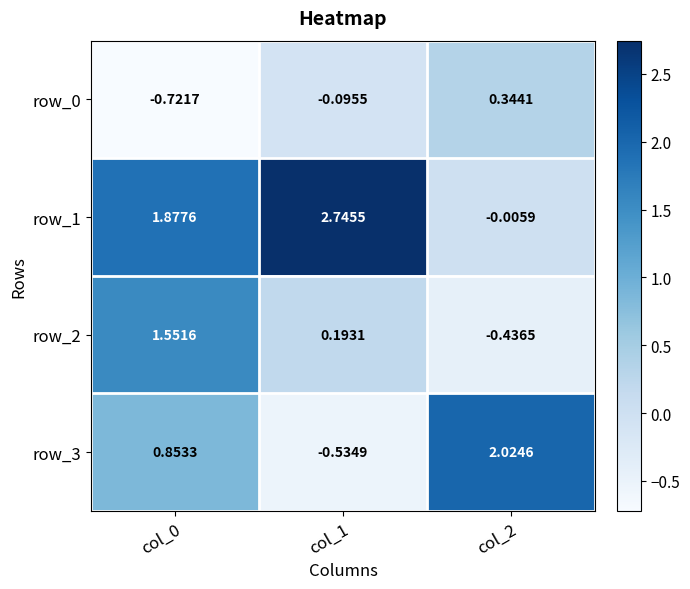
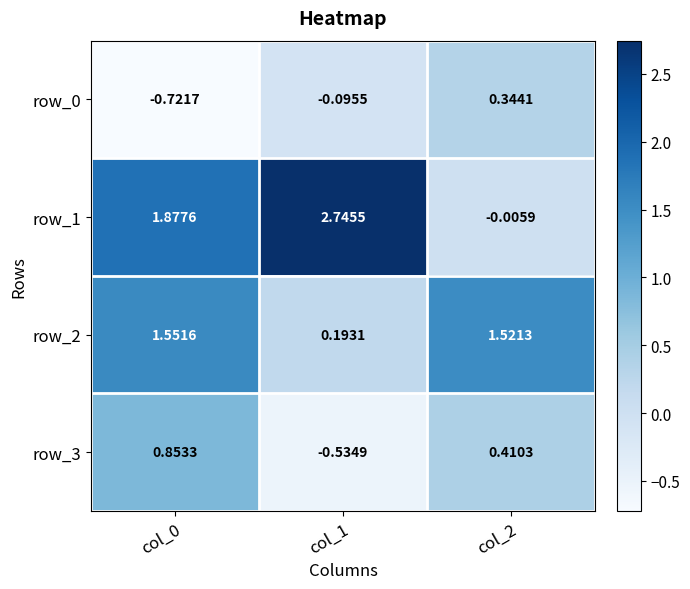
  {
    "row_0": {
      "col_0": -0.7217,
      "col_1": -0.0955,
      "col_2": 0.3441
    },
    "row_1": {
      "col_0": 1.8776,
      "col_1": 2.7455,
      "col_2": -0.0059
    },
    "row_2": {
      "col_0": 1.5516,
      "col_1": 0.1931,
-     "col_2": -0.4365
+     "col_2": 1.5213
    },
    "row_3": {
      "col_0": 0.8533,
      "col_1": -0.5349,
-     "col_2": 2.0246
+     "col_2": 0.4103
    }
  }
